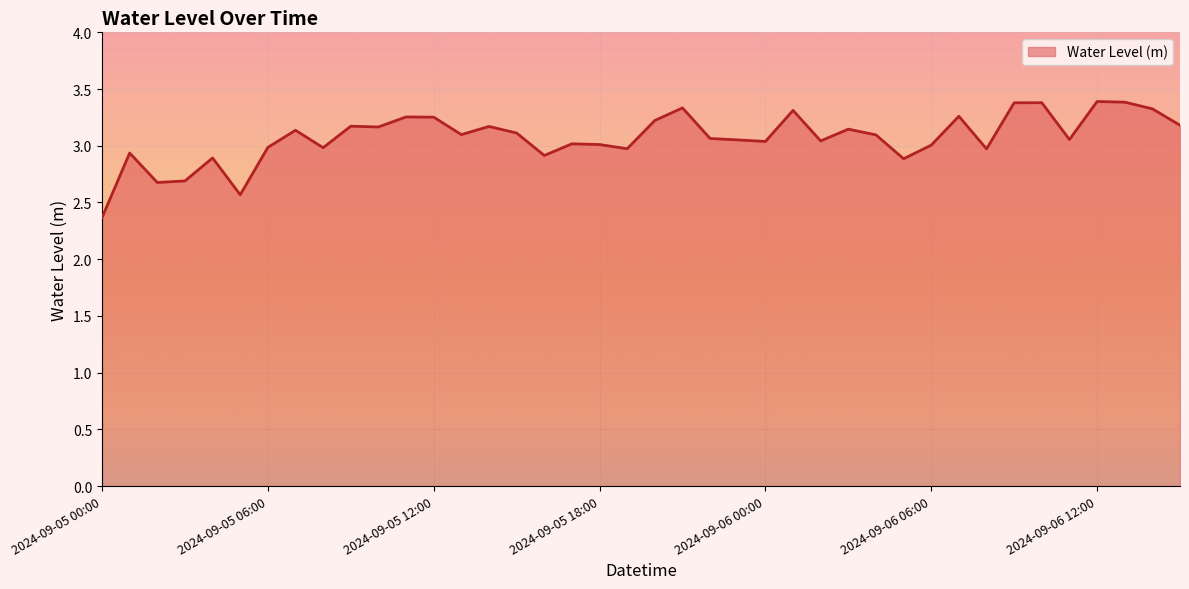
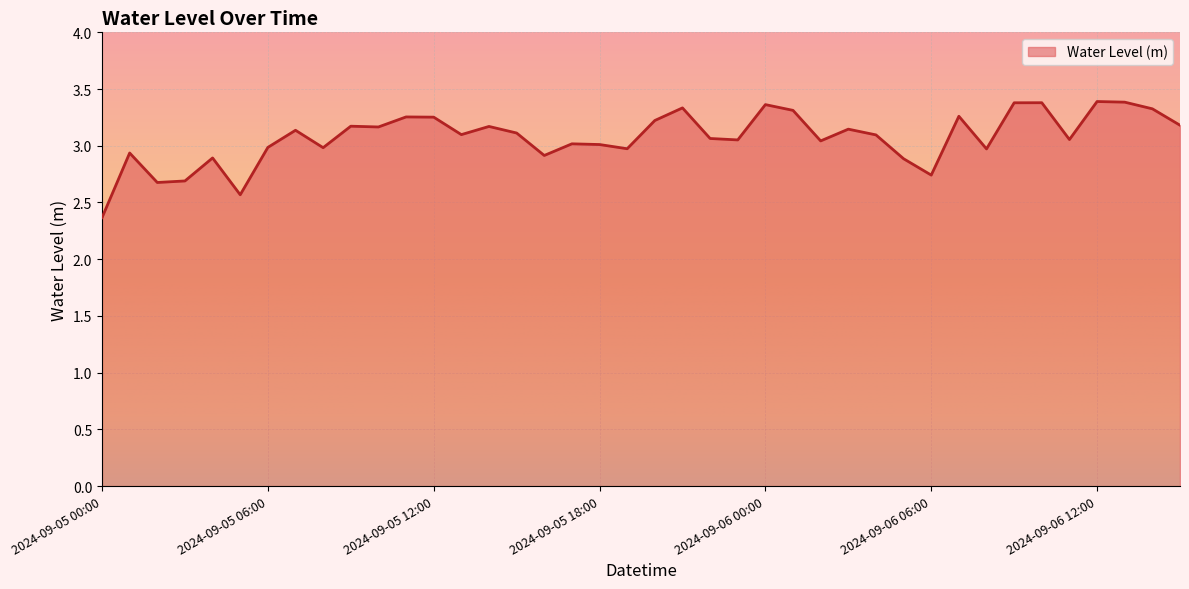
  {
    "2024-09-05 00:00": 2.37,
    "2024-09-05 06:00": 2.99,
    "2024-09-05 12:00": 3.25,
    "2024-09-05 18:00": 3.01,
-   "2024-09-06 00:00": 3.04,
-   "2024-09-06 06:00": 3.01,
+   "2024-09-06 00:00": 3.36,
+   "2024-09-06 06:00": 2.74,
    "2024-09-06 12:00": 3.39
  }
